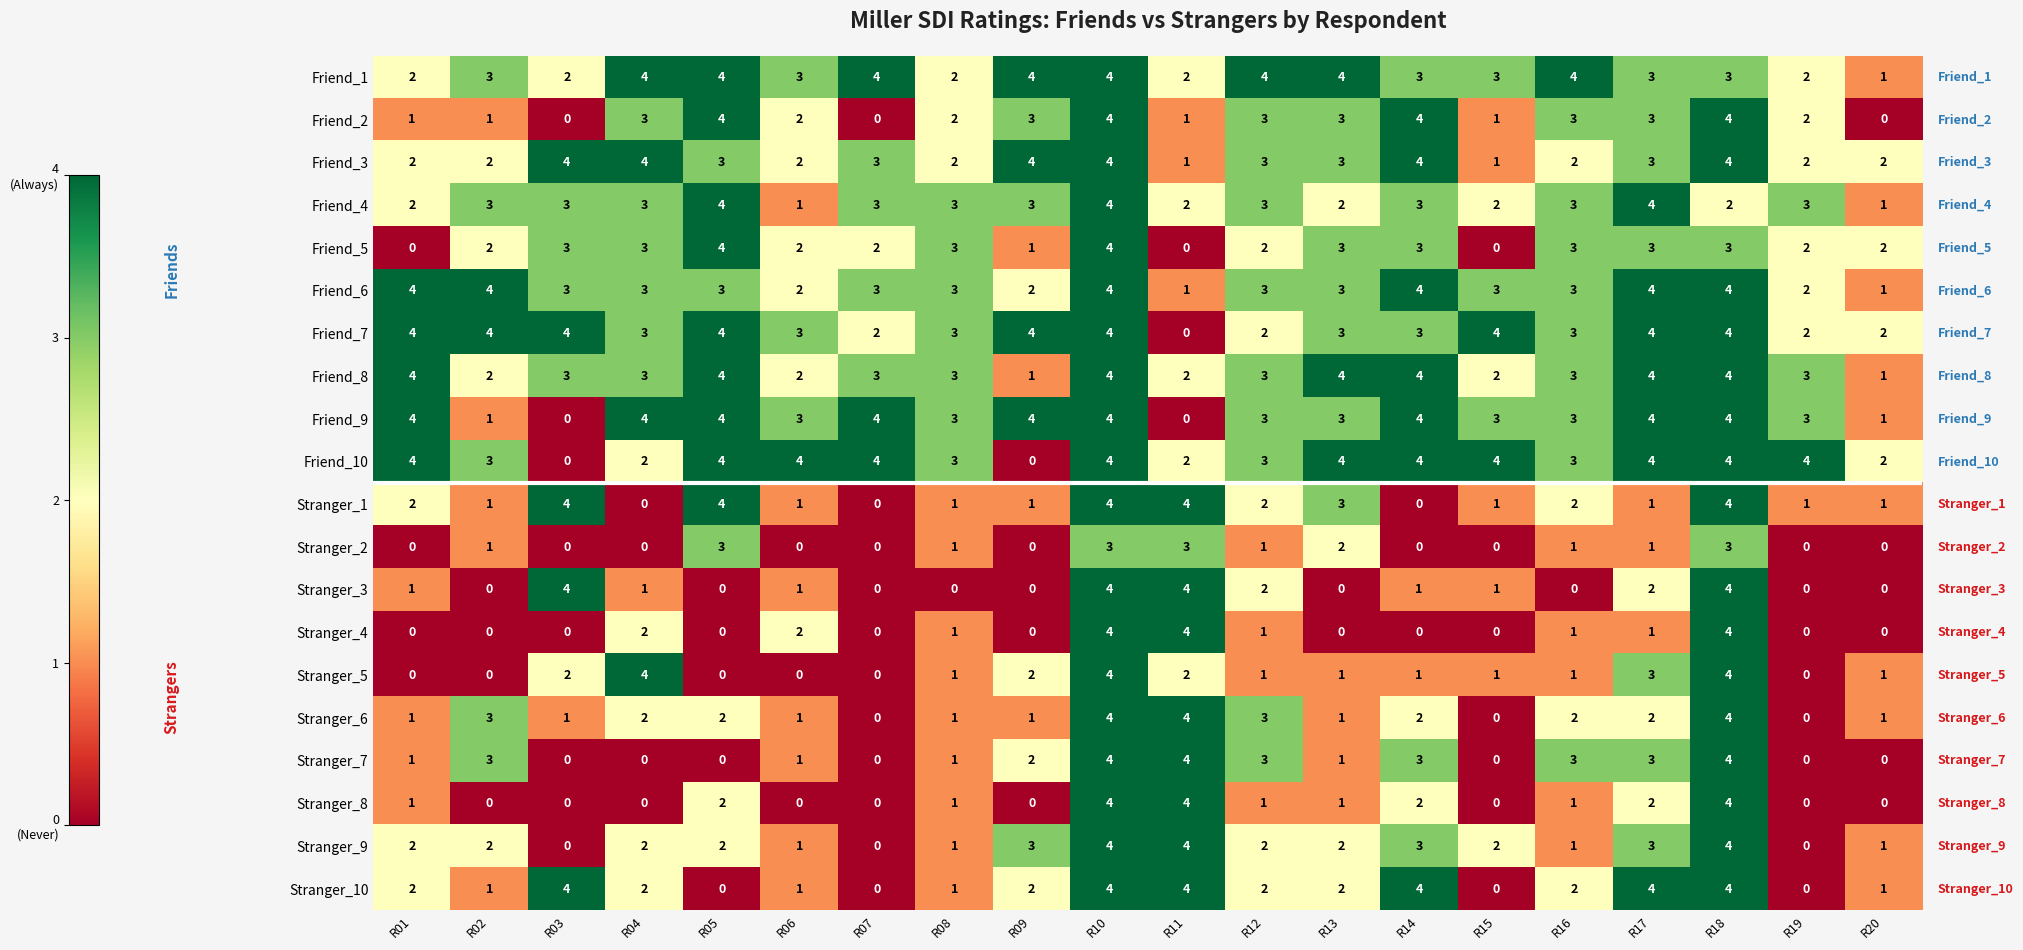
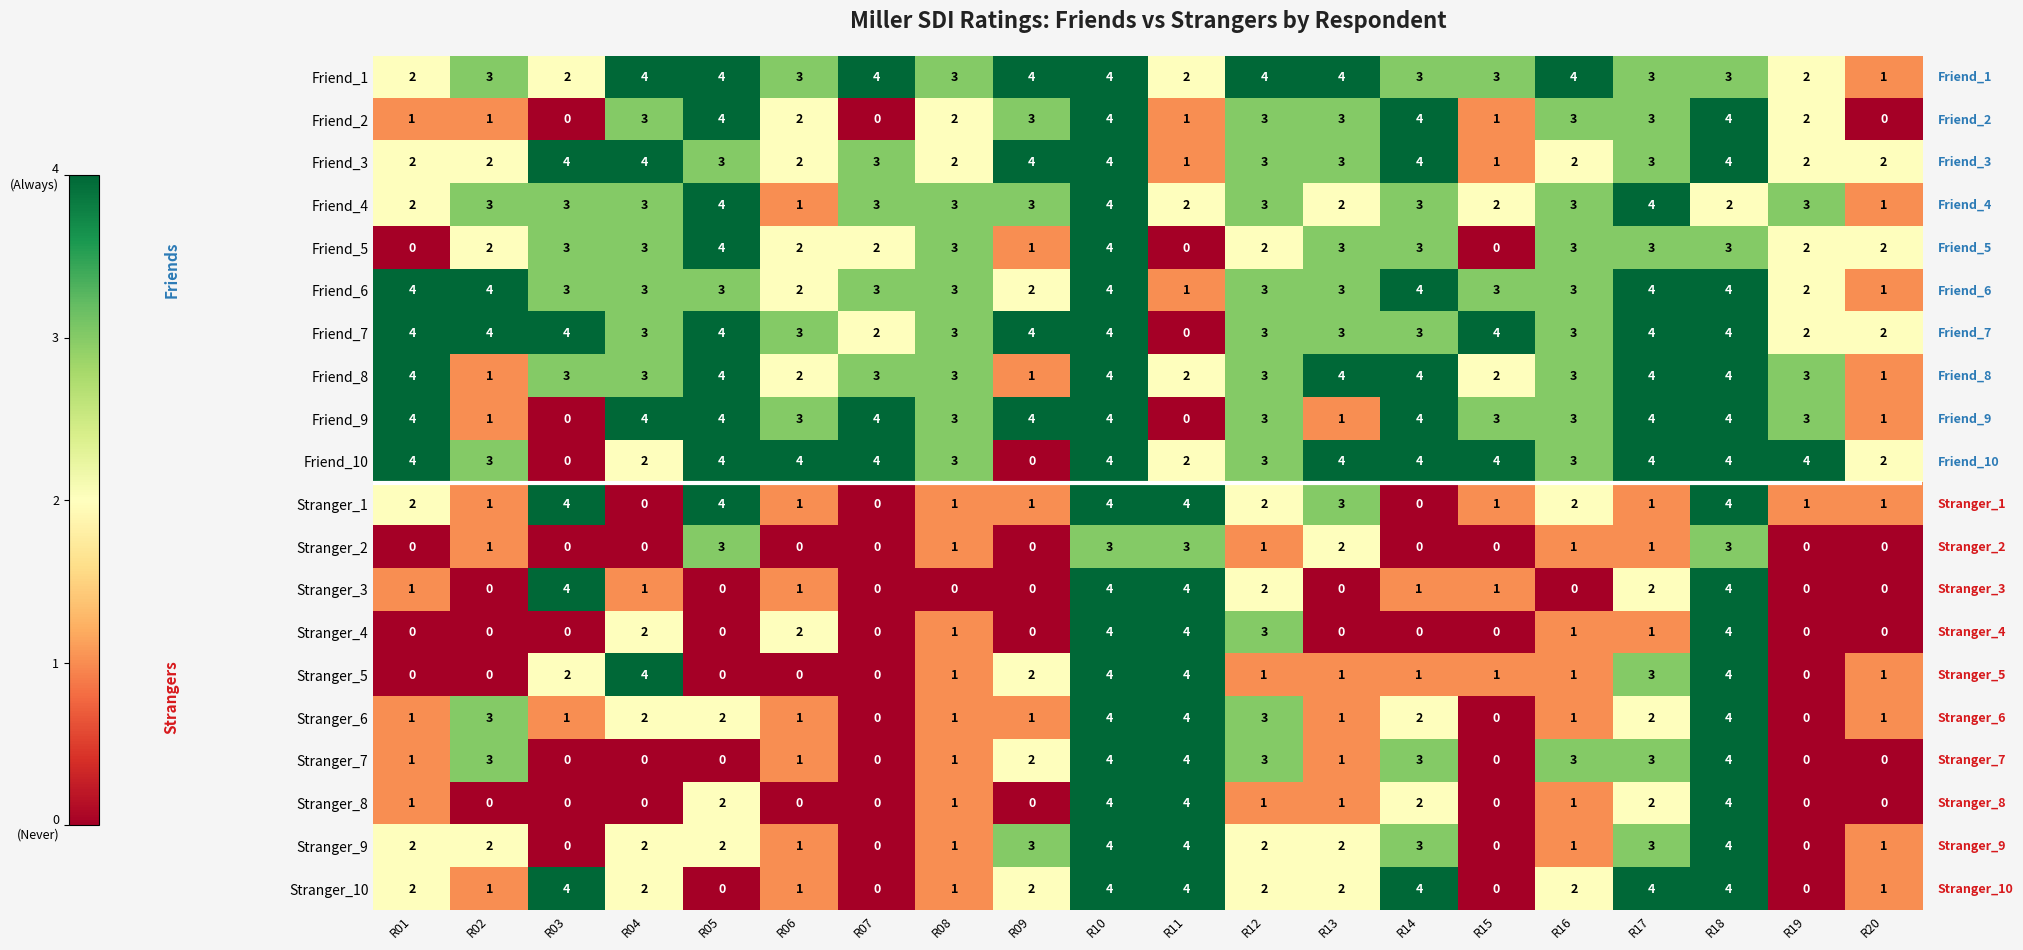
  {
    "Friend_1": {
      "R01": 2,
      "R02": 3,
      "R03": 2,
      "R04": 4,
      "R05": 4,
      "R06": 3,
      "R07": 4,
-     "R08": 2,
+     "R08": 3,
      "R09": 4,
      "R10": 4,
      "R11": 2,
      "R12": 4,
      "R13": 4,
      "R14": 3,
      "R15": 3,
      "R16": 4,
      "R17": 3,
      "R18": 3,
      "R19": 2,
      "R20": 1
    },
    "Friend_7": {
      "R01": 4,
      "R02": 4,
      "R03": 4,
      "R04": 3,
      "R05": 4,
      "R06": 3,
      "R07": 2,
      "R08": 3,
      "R09": 4,
      "R10": 4,
      "R11": 0,
-     "R12": 2,
+     "R12": 3,
      "R13": 3,
      "R14": 3,
      "R15": 4,
      "R16": 3,
      "R17": 4,
      "R18": 4,
      "R19": 2,
      "R20": 2
    },
    "Friend_8": {
      "R01": 4,
-     "R02": 2,
+     "R02": 1,
      "R03": 3,
      "R04": 3,
      "R05": 4,
      "R06": 2,
      "R07": 3,
      "R08": 3,
      "R09": 1,
      "R10": 4,
      "R11": 2,
      "R12": 3,
      "R13": 4,
      "R14": 4,
      "R15": 2,
      "R16": 3,
      "R17": 4,
      "R18": 4,
      "R19": 3,
      "R20": 1
    },
    "Friend_9": {
      "R01": 4,
      "R02": 1,
      "R03": 0,
      "R04": 4,
      "R05": 4,
      "R06": 3,
      "R07": 4,
      "R08": 3,
      "R09": 4,
      "R10": 4,
      "R11": 0,
      "R12": 3,
-     "R13": 3,
+     "R13": 1,
      "R14": 4,
      "R15": 3,
      "R16": 3,
      "R17": 4,
      "R18": 4,
      "R19": 3,
      "R20": 1
    },
    "Stranger_4": {
      "R01": 0,
      "R02": 0,
      "R03": 0,
      "R04": 2,
      "R05": 0,
      "R06": 2,
      "R07": 0,
      "R08": 1,
      "R09": 0,
      "R10": 4,
      "R11": 4,
-     "R12": 1,
+     "R12": 3,
      "R13": 0,
      "R14": 0,
      "R15": 0,
      "R16": 1,
      "R17": 1,
      "R18": 4,
      "R19": 0,
      "R20": 0
    },
    "Stranger_5": {
      "R01": 0,
      "R02": 0,
      "R03": 2,
      "R04": 4,
      "R05": 0,
      "R06": 0,
      "R07": 0,
      "R08": 1,
      "R09": 2,
      "R10": 4,
-     "R11": 2,
+     "R11": 4,
      "R12": 1,
      "R13": 1,
      "R14": 1,
      "R15": 1,
      "R16": 1,
      "R17": 3,
      "R18": 4,
      "R19": 0,
      "R20": 1
    },
    "Stranger_6": {
      "R01": 1,
      "R02": 3,
      "R03": 1,
      "R04": 2,
      "R05": 2,
      "R06": 1,
      "R07": 0,
      "R08": 1,
      "R09": 1,
      "R10": 4,
      "R11": 4,
      "R12": 3,
      "R13": 1,
      "R14": 2,
      "R15": 0,
-     "R16": 2,
+     "R16": 1,
      "R17": 2,
      "R18": 4,
      "R19": 0,
      "R20": 1
    },
    "Stranger_9": {
      "R01": 2,
      "R02": 2,
      "R03": 0,
      "R04": 2,
      "R05": 2,
      "R06": 1,
      "R07": 0,
      "R08": 1,
      "R09": 3,
      "R10": 4,
      "R11": 4,
      "R12": 2,
      "R13": 2,
      "R14": 3,
-     "R15": 2,
+     "R15": 0,
      "R16": 1,
      "R17": 3,
      "R18": 4,
      "R19": 0,
      "R20": 1
    }
  }
